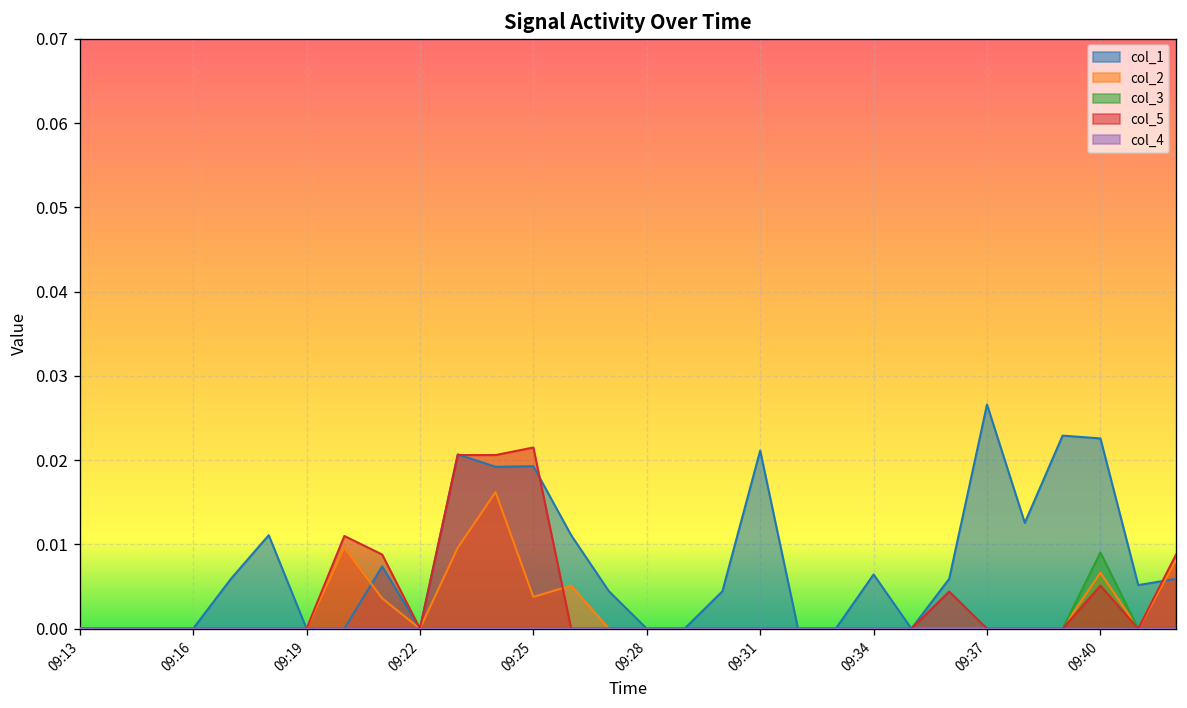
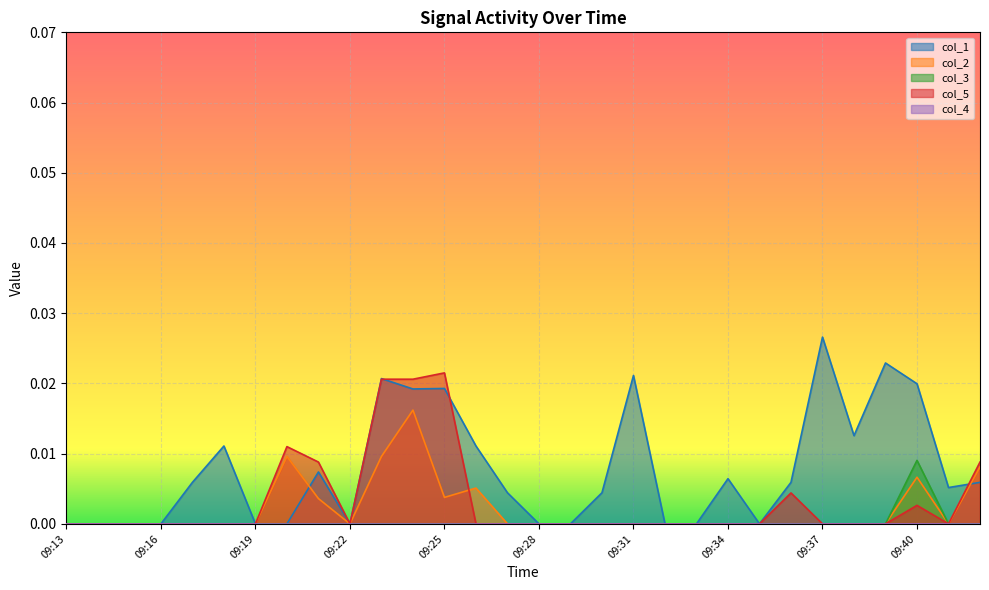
  {
    "col_1": {
      "09:25": 0.019,
      "09:31": 0.021,
      "09:34": 0.006,
      "09:37": 0.027,
-     "09:40": 0.023
+     "09:40": 0.020
    },
    "col_2": {
      "09:25": 0.004,
      "09:40": 0.007
    },
    "col_3": {
      "09:40": 0.009
    },
    "col_5": {
      "09:25": 0.021,
-     "09:40": 0.005
+     "09:40": 0.003
    },
    "col_4": {
      "09:40": 0.000
    }
  }
